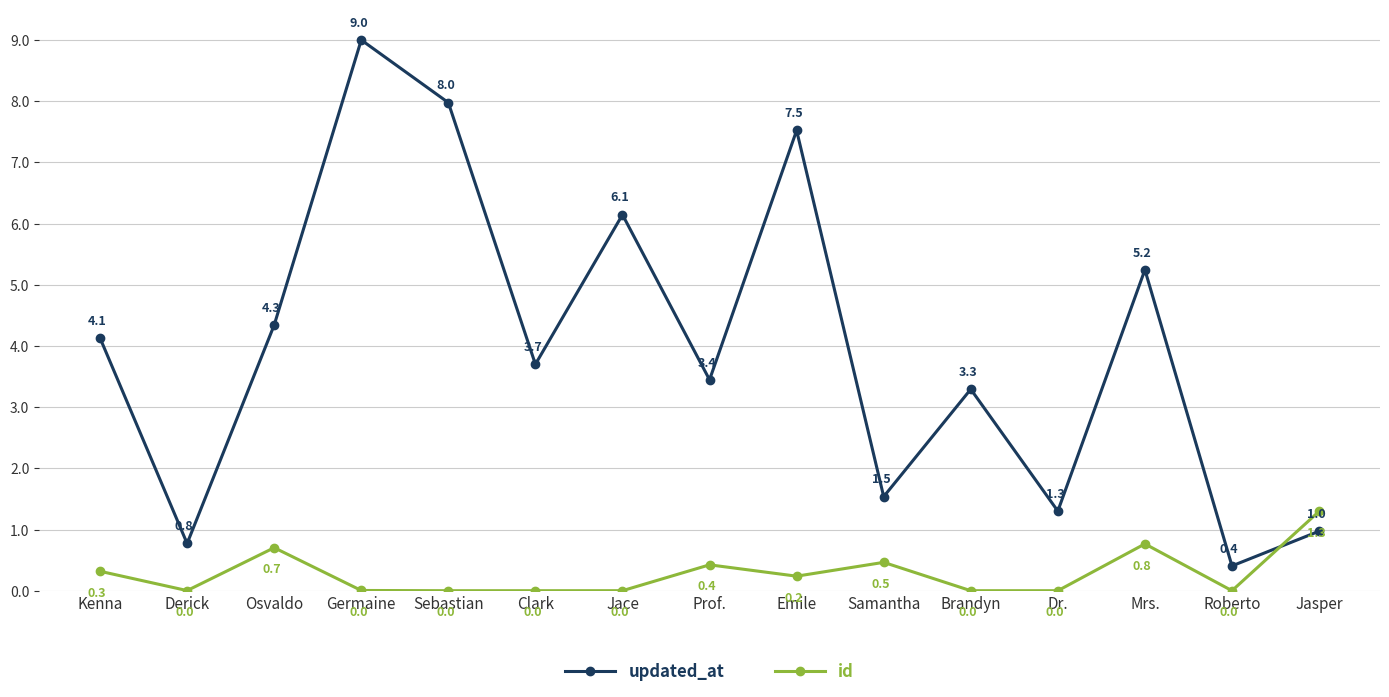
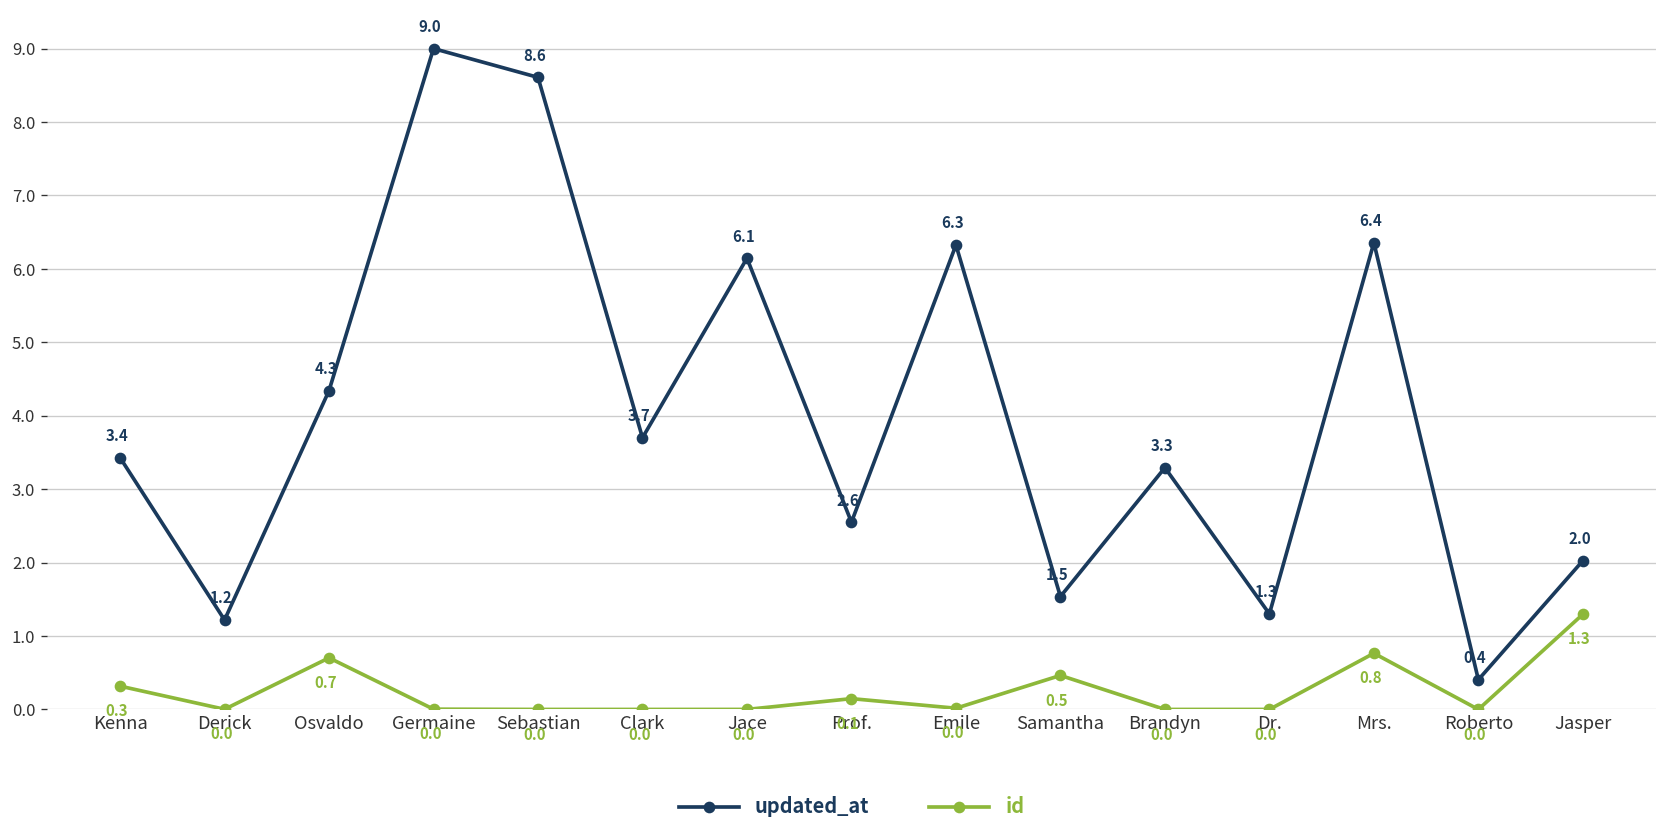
  {
    "updated_at": {
-     "Kenna": 4.1,
-     "Derick": 0.8,
+     "Kenna": 3.4,
+     "Derick": 1.2,
      "Osvaldo": 4.3,
      "Germaine": 9.0,
-     "Sebastian": 8.0,
+     "Sebastian": 8.6,
      "Clark": 3.7,
      "Jace": 6.1,
-     "Prof.": 3.4,
-     "Emile": 7.5,
+     "Prof.": 2.6,
+     "Emile": 6.3,
      "Samantha": 1.5,
      "Brandyn": 3.3,
      "Dr.": 1.3,
-     "Mrs.": 5.2,
+     "Mrs.": 6.4,
      "Roberto": 0.4,
-     "Jasper": 1.0
+     "Jasper": 2.0
    },
    "id": {
      "Kenna": 0.3,
      "Derick": 0.0,
      "Osvaldo": 0.7,
      "Germaine": 0.0,
      "Sebastian": 0.0,
      "Clark": 0.0,
      "Jace": 0.0,
-     "Prof.": 0.4,
-     "Emile": 0.2,
+     "Prof.": 0.1,
+     "Emile": 0.0,
      "Samantha": 0.5,
      "Brandyn": 0.0,
      "Dr.": 0.0,
      "Mrs.": 0.8,
      "Roberto": 0.0
    }
  }
